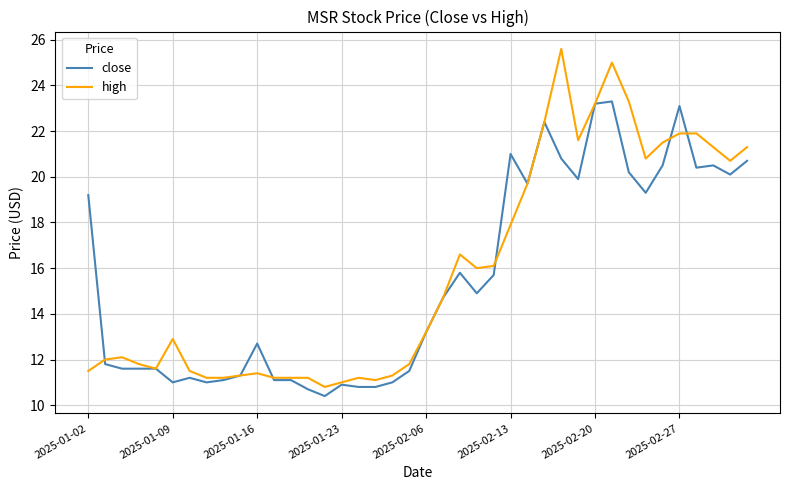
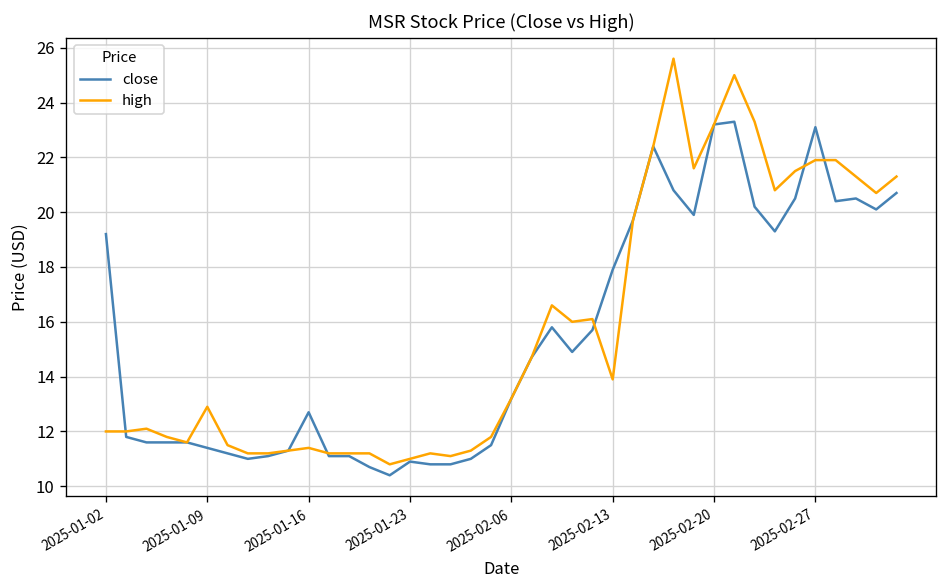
  {
    "close": {
      "2025-01-02": 19.2,
-     "2025-01-09": 11.0,
+     "2025-01-09": 11.4,
      "2025-01-16": 12.7,
-     "2025-02-13": 21.0,
+     "2025-02-13": 17.9,
      "2025-02-27": 23.1
    },
    "high": {
-     "2025-01-02": 11.5,
+     "2025-01-02": 12.0,
      "2025-01-09": 12.9,
      "2025-01-16": 11.4,
-     "2025-02-13": 17.9,
+     "2025-02-13": 13.9,
      "2025-02-27": 21.9
    }
  }
